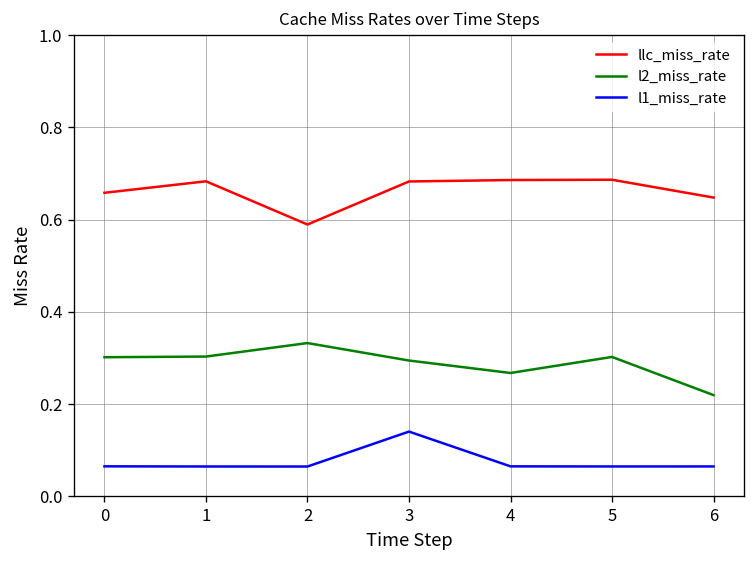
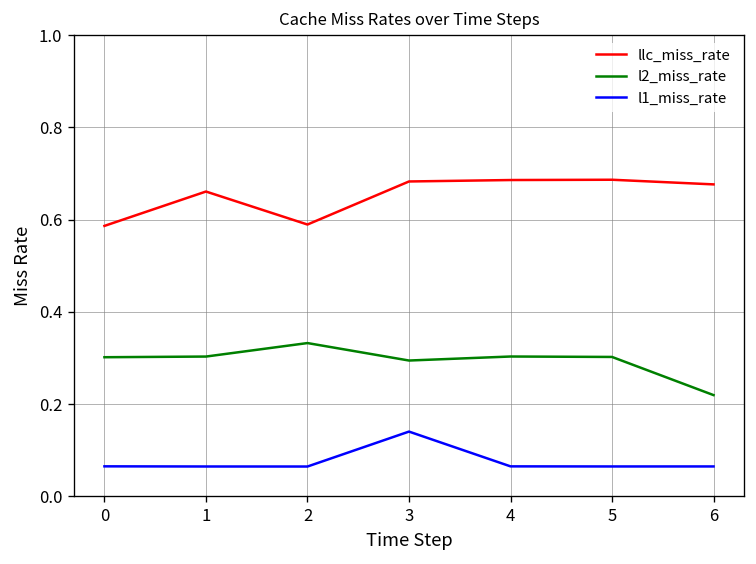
  {
    "llc_miss_rate": {
-     "0": 0.66,
-     "1": 0.68,
+     "0": 0.59,
+     "1": 0.66,
      "2": 0.59,
      "3": 0.68,
      "4": 0.69,
      "5": 0.69,
-     "6": 0.65
+     "6": 0.68
    },
    "l2_miss_rate": {
      "0": 0.30,
      "1": 0.30,
      "2": 0.33,
      "3": 0.29,
-     "4": 0.27,
+     "4": 0.30,
      "5": 0.30,
      "6": 0.22
    },
    "l1_miss_rate": {
      "0": 0.07,
      "1": 0.06,
      "2": 0.06,
      "3": 0.14,
      "4": 0.07,
      "5": 0.07,
      "6": 0.07
    }
  }
